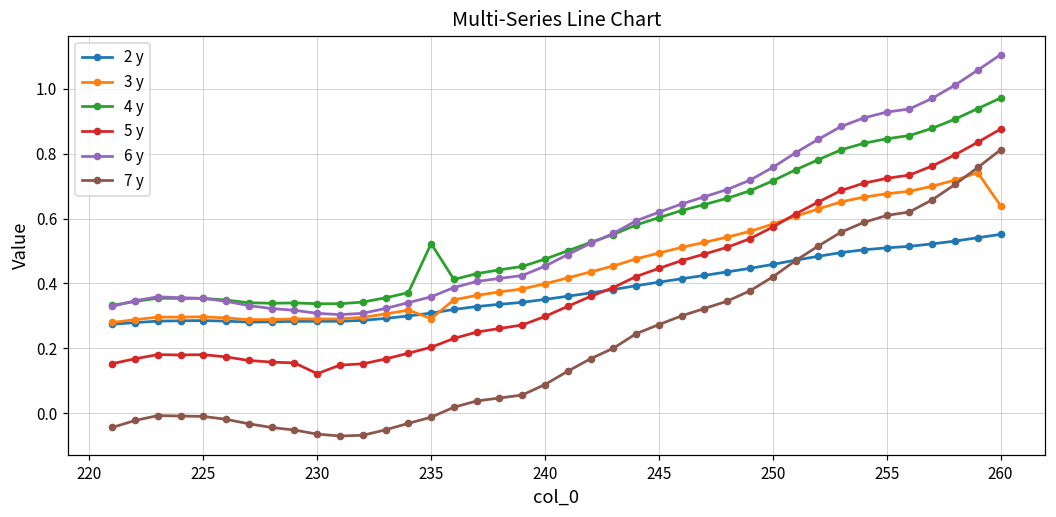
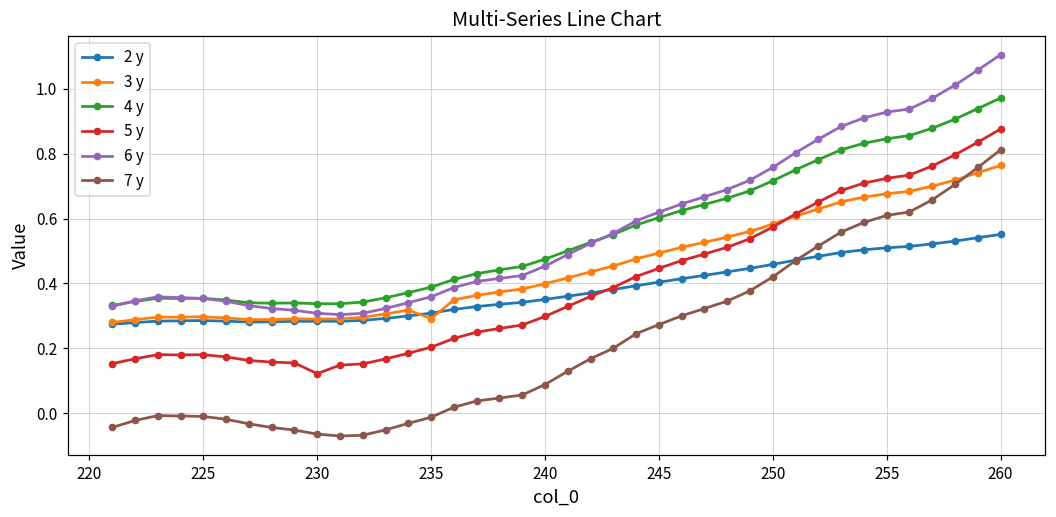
  {
    "2 y": {
      "225": 0.29,
      "235": 0.31,
      "240": 0.35,
      "245": 0.40,
      "250": 0.46,
      "255": 0.51,
      "260": 0.55
    },
    "3 y": {
      "225": 0.30,
      "235": 0.29,
      "240": 0.40,
      "245": 0.49,
      "250": 0.58,
      "255": 0.68,
-     "260": 0.64
+     "260": 0.76
    },
    "4 y": {
      "230": 0.34,
-     "235": 0.52,
+     "235": 0.39,
      "240": 0.48,
      "245": 0.60,
      "250": 0.72,
      "255": 0.85,
      "260": 0.97
    },
    "5 y": {
      "225": 0.18,
      "230": 0.12,
      "235": 0.20,
      "240": 0.30,
      "245": 0.45,
      "250": 0.57,
      "255": 0.72,
      "260": 0.88
    },
    "6 y": {
      "230": 0.31,
      "235": 0.36,
      "240": 0.45,
      "245": 0.62,
      "250": 0.76,
      "255": 0.93,
      "260": 1.10
    },
    "7 y": {
      "225": -0.01,
      "230": -0.06,
      "235": -0.01,
      "240": 0.09,
      "245": 0.27,
      "250": 0.42,
      "255": 0.61,
      "260": 0.81
    }
  }
